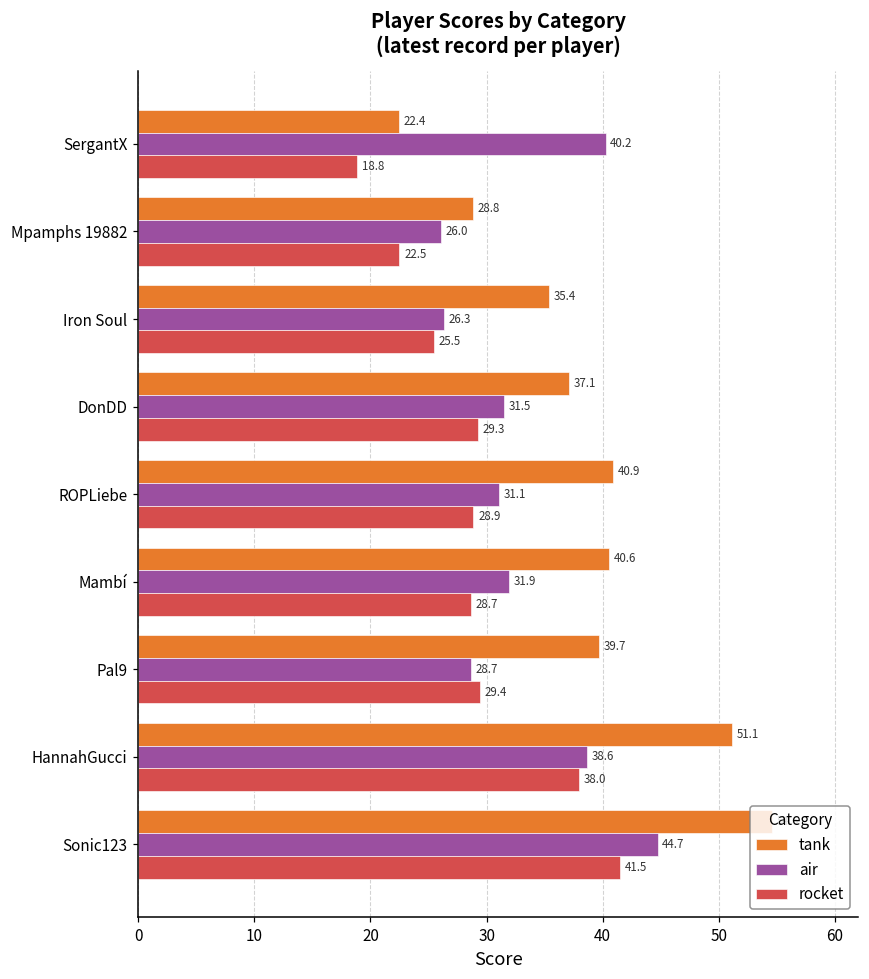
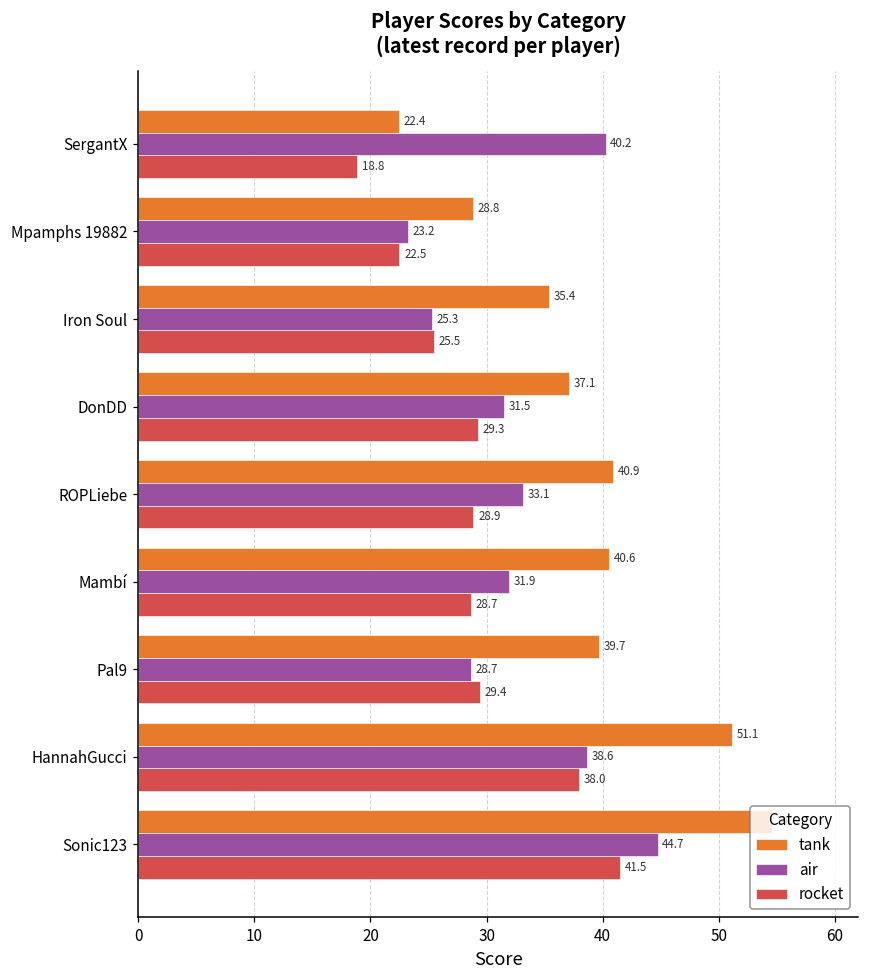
  {
    "air": {
      "SergantX": 40.2,
-     "Mpamphs 19882": 26.0,
-     "Iron Soul": 26.3,
+     "Mpamphs 19882": 23.2,
+     "Iron Soul": 25.3,
      "DonDD": 31.5,
-     "ROPLiebe": 31.1,
+     "ROPLiebe": 33.1,
      "Mambí": 31.9,
      "Pal9": 28.7,
      "HannahGucci": 38.6,
      "Sonic123": 44.7
    }
  }
